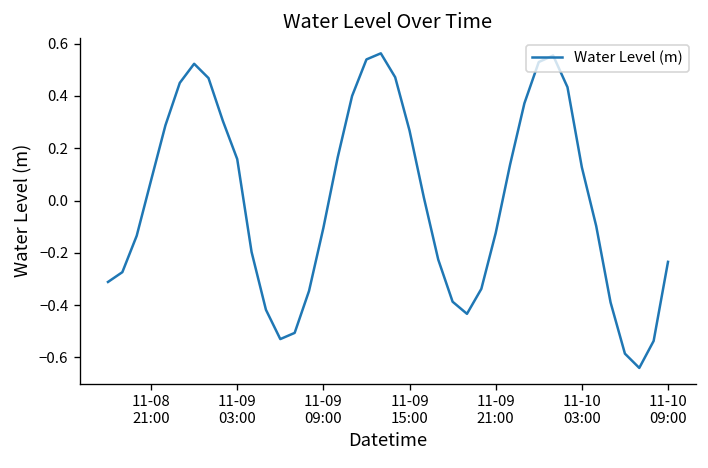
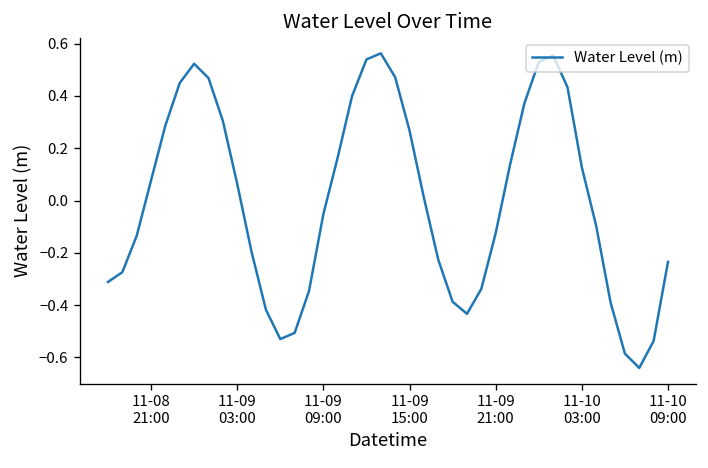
  {
    "11-08 21:00": 0.08,
-   "11-09 03:00": 0.16,
-   "11-09 09:00": -0.10,
+   "11-09 03:00": 0.06,
+   "11-09 09:00": -0.05,
    "11-09 15:00": 0.27,
    "11-09 21:00": -0.12,
    "11-10 03:00": 0.13,
    "11-10 09:00": -0.23
  }
